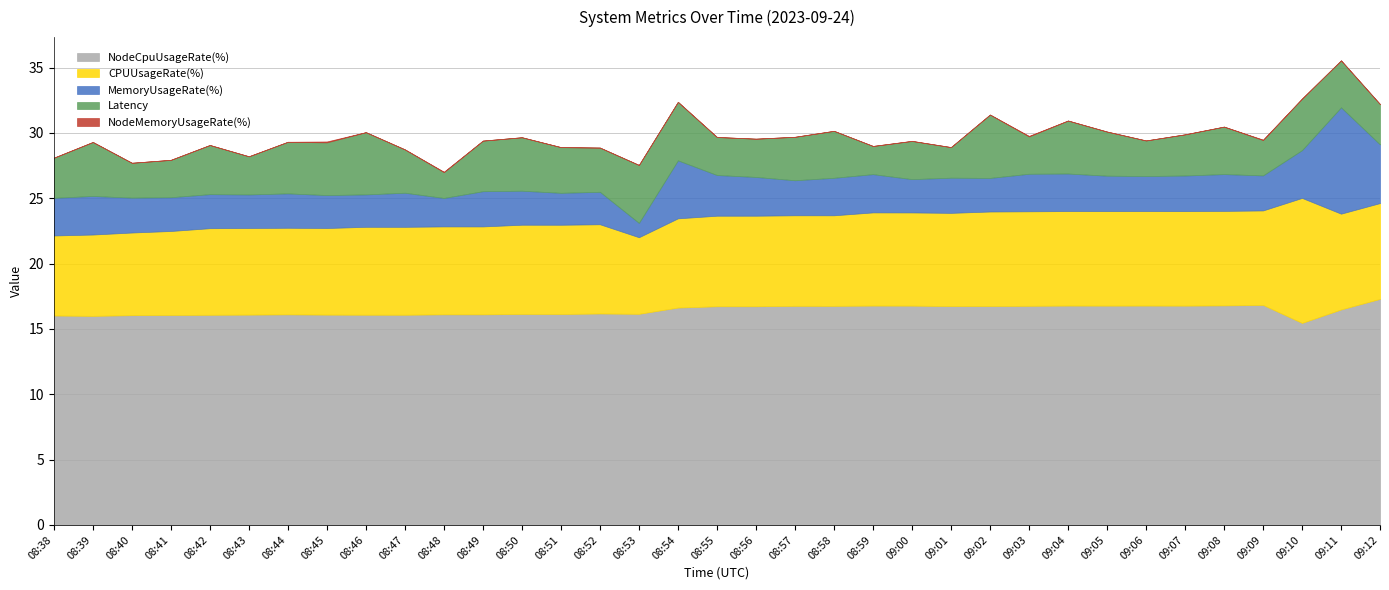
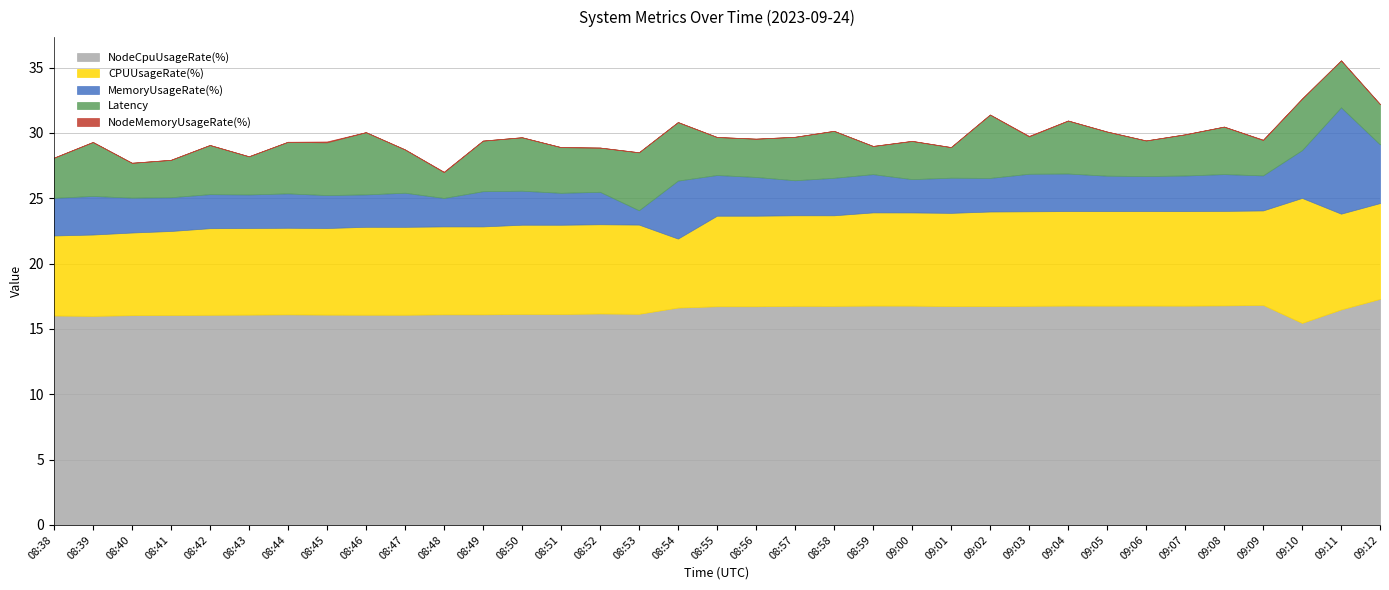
  {
    "NodeCpuUsageRate(%)": {
      "08:38": 16.0,
      "08:39": 16.0,
      "08:40": 16.1,
      "08:41": 16.1,
      "08:42": 16.1,
      "08:43": 16.1,
      "08:44": 16.1,
      "08:45": 16.1,
      "08:46": 16.1,
      "08:47": 16.1,
      "08:48": 16.1,
      "08:49": 16.1,
      "08:50": 16.1,
      "08:51": 16.1,
      "08:52": 16.2,
      "08:53": 16.2,
      "08:54": 16.6,
      "08:55": 16.7,
      "08:56": 16.7,
      "08:57": 16.8,
      "08:58": 16.8,
      "08:59": 16.8,
      "09:00": 16.8,
      "09:01": 16.8,
      "09:02": 16.8,
      "09:03": 16.8,
      "09:04": 16.8,
      "09:05": 16.8,
      "09:06": 16.8,
      "09:07": 16.8,
      "09:08": 16.8,
      "09:09": 16.8,
      "09:10": 15.5,
      "09:11": 16.5,
      "09:12": 17.3
    },
    "CPUUsageRate(%)": {
      "08:38": 6.1,
      "08:39": 6.2,
      "08:40": 6.3,
      "08:41": 6.4,
      "08:42": 6.6,
      "08:43": 6.6,
      "08:44": 6.6,
      "08:45": 6.6,
      "08:46": 6.7,
      "08:47": 6.7,
      "08:48": 6.7,
      "08:49": 6.7,
      "08:50": 6.8,
      "08:51": 6.8,
      "08:52": 6.8,
-     "08:53": 5.9,
-     "08:54": 6.8,
+     "08:53": 6.8,
+     "08:54": 5.3,
      "08:55": 6.9,
      "08:56": 6.9,
      "08:57": 6.9,
      "08:58": 6.9,
      "08:59": 7.1,
      "09:00": 7.1,
      "09:01": 7.1,
      "09:02": 7.2,
      "09:03": 7.2,
      "09:04": 7.2,
      "09:05": 7.2,
      "09:06": 7.2,
      "09:07": 7.2,
      "09:08": 7.2,
      "09:09": 7.2,
      "09:10": 9.6,
      "09:11": 7.3,
      "09:12": 7.3
    },
    "MemoryUsageRate(%)": {
      "08:38": 2.9,
      "08:39": 3.0,
      "08:40": 2.7,
      "08:41": 2.6,
      "08:42": 2.6,
      "08:43": 2.6,
      "08:44": 2.6,
      "08:45": 2.5,
      "08:46": 2.5,
      "08:47": 2.6,
      "08:48": 2.2,
      "08:49": 2.7,
      "08:50": 2.6,
      "08:51": 2.4,
      "08:52": 2.5,
      "08:53": 1.1,
      "08:54": 4.4,
      "08:55": 3.1,
      "08:56": 3.0,
      "08:57": 2.7,
      "08:58": 2.9,
      "08:59": 2.9,
      "09:00": 2.5,
      "09:01": 2.7,
      "09:02": 2.6,
      "09:03": 2.9,
      "09:04": 2.9,
      "09:05": 2.7,
      "09:06": 2.7,
      "09:07": 2.7,
      "09:08": 2.8,
      "09:09": 2.7,
      "09:10": 3.7,
      "09:11": 8.1,
      "09:12": 4.5
    }
  }
